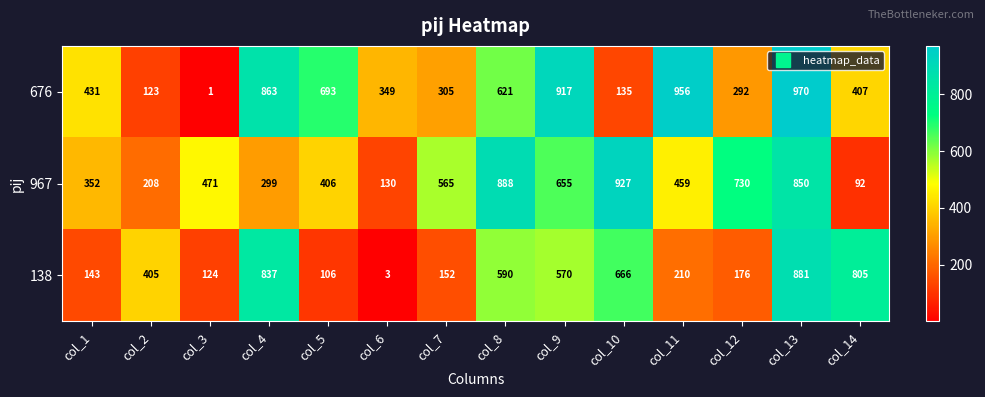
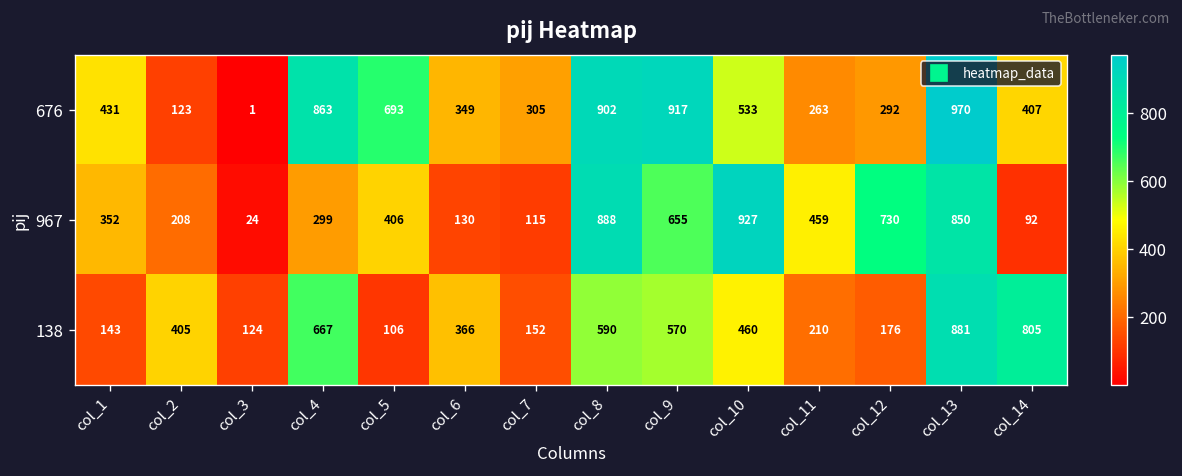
  {
    "676": {
      "col_1": 431,
      "col_2": 123,
      "col_3": 1,
      "col_4": 863,
      "col_5": 693,
      "col_6": 349,
      "col_7": 305,
-     "col_8": 621,
+     "col_8": 902,
      "col_9": 917,
-     "col_10": 135,
-     "col_11": 956,
+     "col_10": 533,
+     "col_11": 263,
      "col_12": 292,
      "col_13": 970,
      "col_14": 407
    },
    "967": {
      "col_1": 352,
      "col_2": 208,
-     "col_3": 471,
+     "col_3": 24,
      "col_4": 299,
      "col_5": 406,
      "col_6": 130,
-     "col_7": 565,
+     "col_7": 115,
      "col_8": 888,
      "col_9": 655,
      "col_10": 927,
      "col_11": 459,
      "col_12": 730,
      "col_13": 850,
      "col_14": 92
    },
    "138": {
      "col_1": 143,
      "col_2": 405,
      "col_3": 124,
-     "col_4": 837,
+     "col_4": 667,
      "col_5": 106,
-     "col_6": 3,
+     "col_6": 366,
      "col_7": 152,
      "col_8": 590,
      "col_9": 570,
-     "col_10": 666,
+     "col_10": 460,
      "col_11": 210,
      "col_12": 176,
      "col_13": 881,
      "col_14": 805
    }
  }
